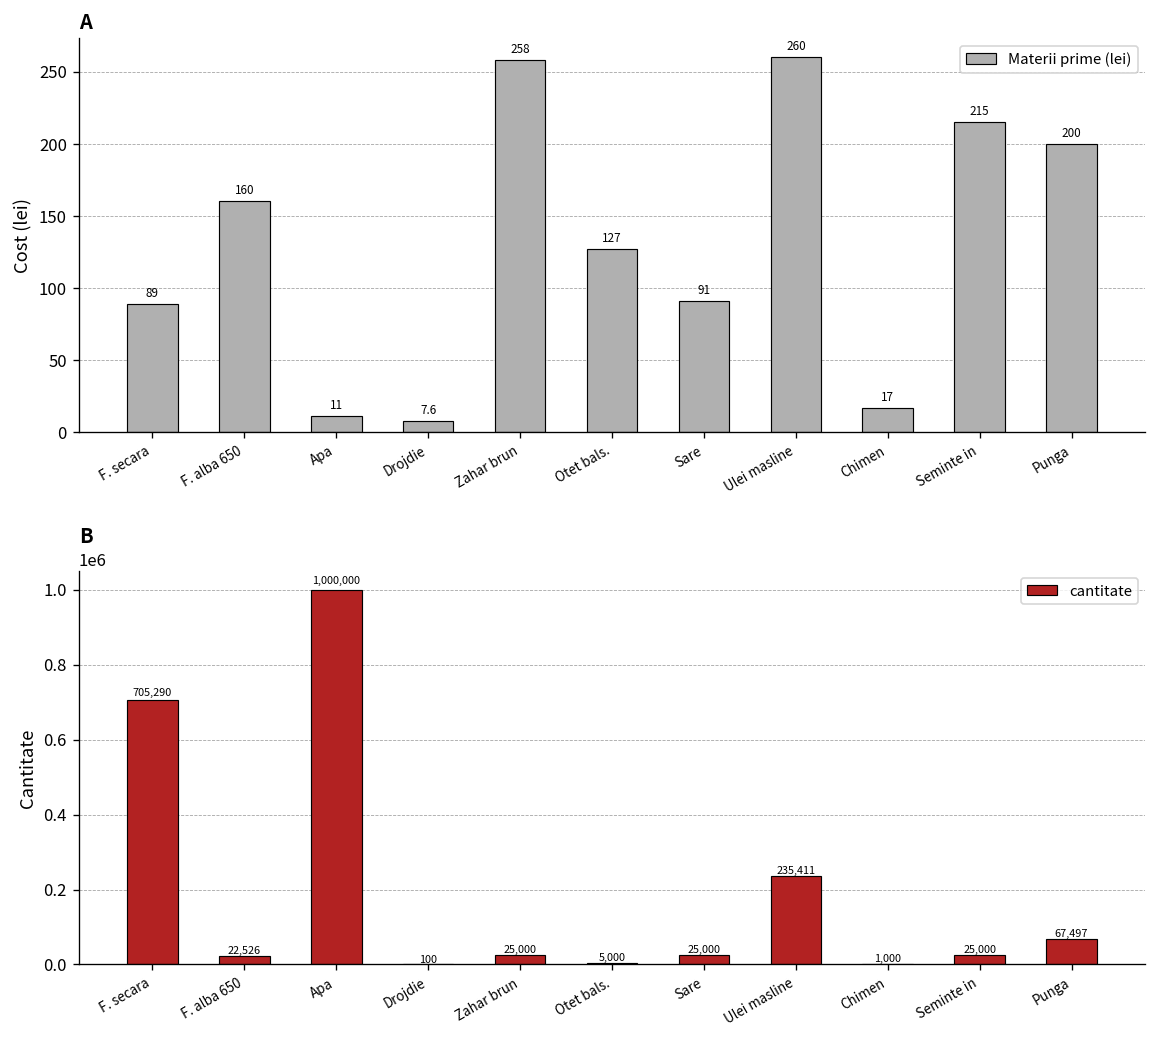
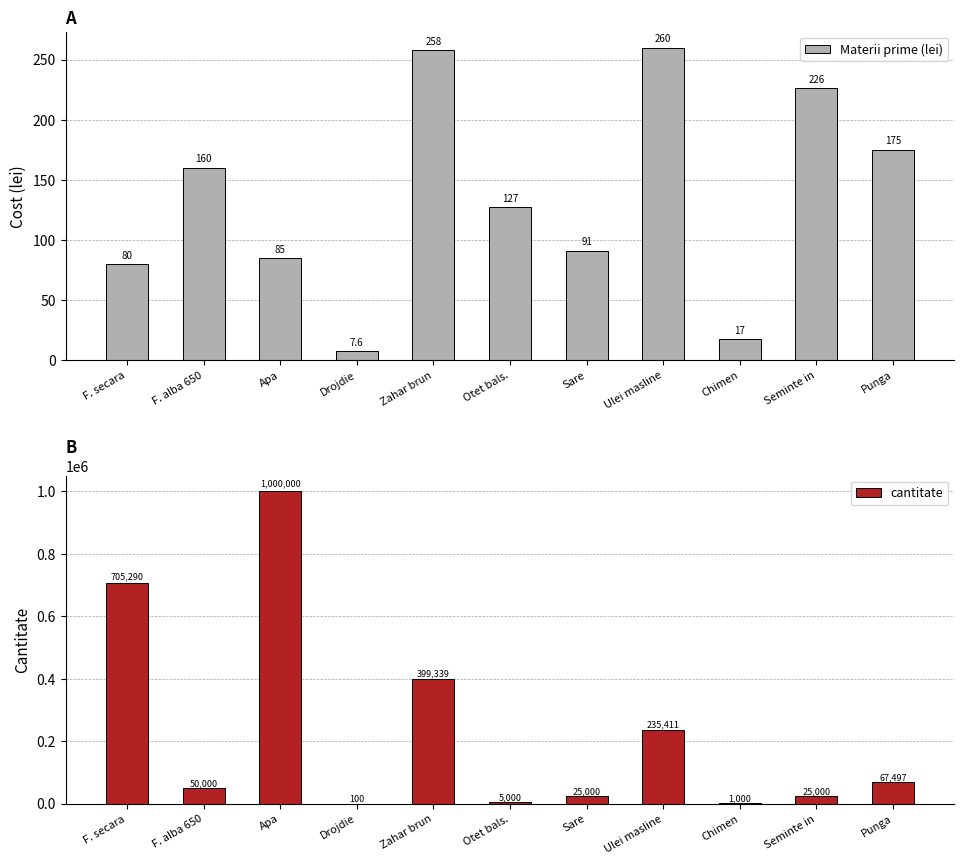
  {
    "A": {
-     "F. secara": "89",
+     "F. secara": "80",
      "F. alba 650": "160",
-     "Apa": "11",
+     "Apa": "85",
      "Drojdie": "7.6",
      "Zahar brun": "258",
      "Otet bals.": "127",
      "Sare": "91",
      "Ulei masline": "260",
      "Chimen": "17",
-     "Seminte in": "215",
-     "Punga": "200"
+     "Seminte in": "226",
+     "Punga": "175"
    },
    "B": {
      "F. secara": "705,290",
-     "F. alba 650": "22,526",
+     "F. alba 650": "50,000",
      "Apa": "1,000,000",
      "Drojdie": "100",
-     "Zahar brun": "25,000",
+     "Zahar brun": "399,339",
      "Otet bals.": "5,000",
      "Sare": "25,000",
      "Ulei masline": "235,411",
      "Chimen": "1,000",
      "Seminte in": "25,000",
      "Punga": "67,497"
    }
  }
